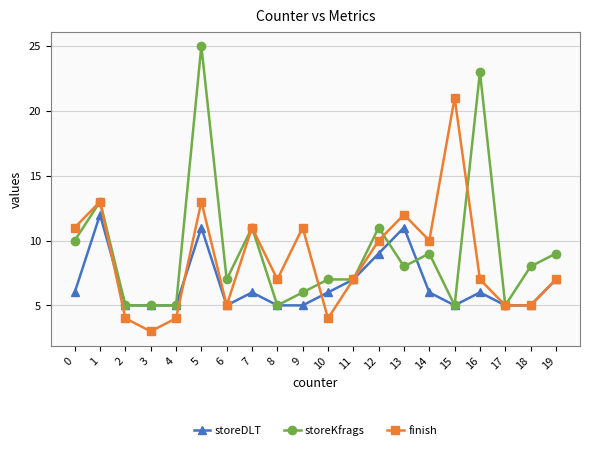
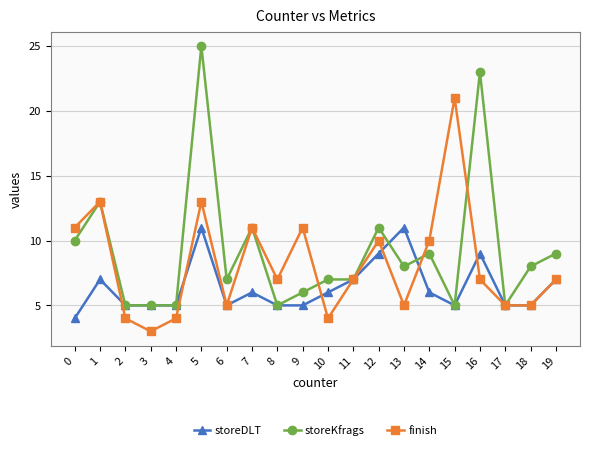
  {
    "storeDLT": {
-     "0": 6,
-     "1": 12,
+     "0": 4,
+     "1": 7,
      "5": 11,
      "7": 6,
      "9": 5,
      "10": 6,
      "12": 9,
      "13": 11,
      "14": 6,
-     "16": 6
+     "16": 9
    },
    "storeKfrags": {
      "0": 10,
      "5": 25,
      "6": 7,
      "9": 6,
      "10": 7,
      "12": 11,
      "13": 8,
      "14": 9,
      "16": 23,
      "18": 8,
      "19": 9
    },
    "finish": {
      "0": 11,
      "2": 4,
      "3": 3,
      "4": 4,
      "5": 13,
      "8": 7,
      "9": 11,
      "10": 4,
      "12": 10,
-     "13": 12,
+     "13": 5,
      "14": 10,
      "15": 21,
      "16": 7
    }
  }
